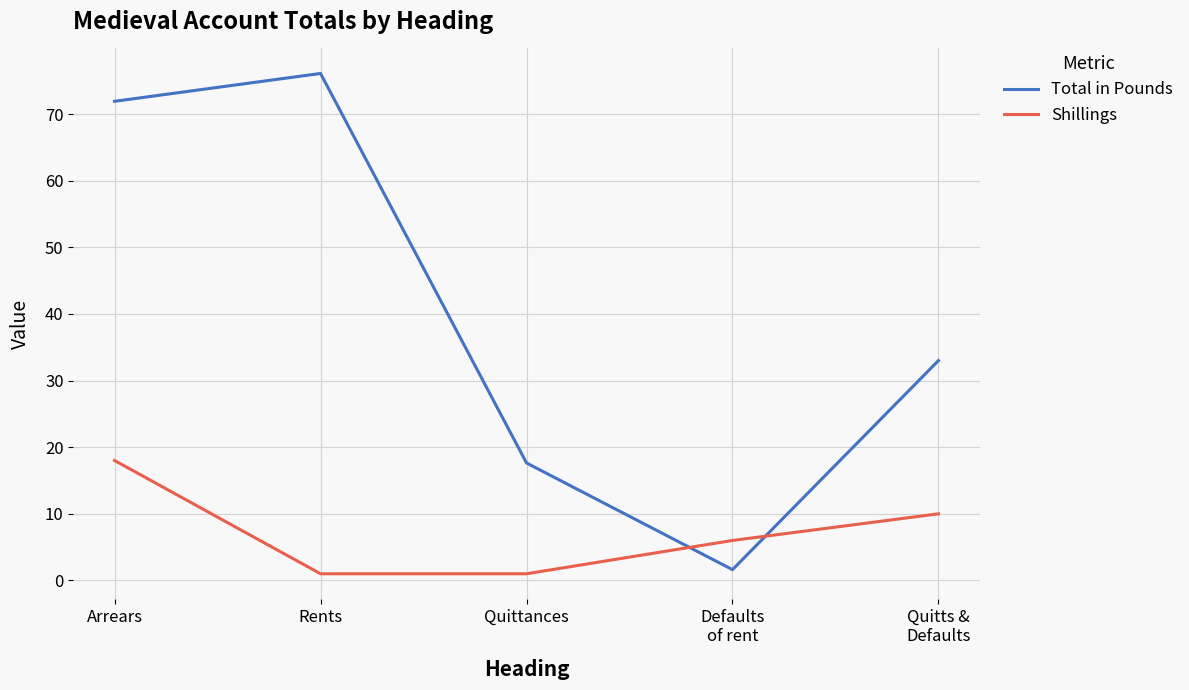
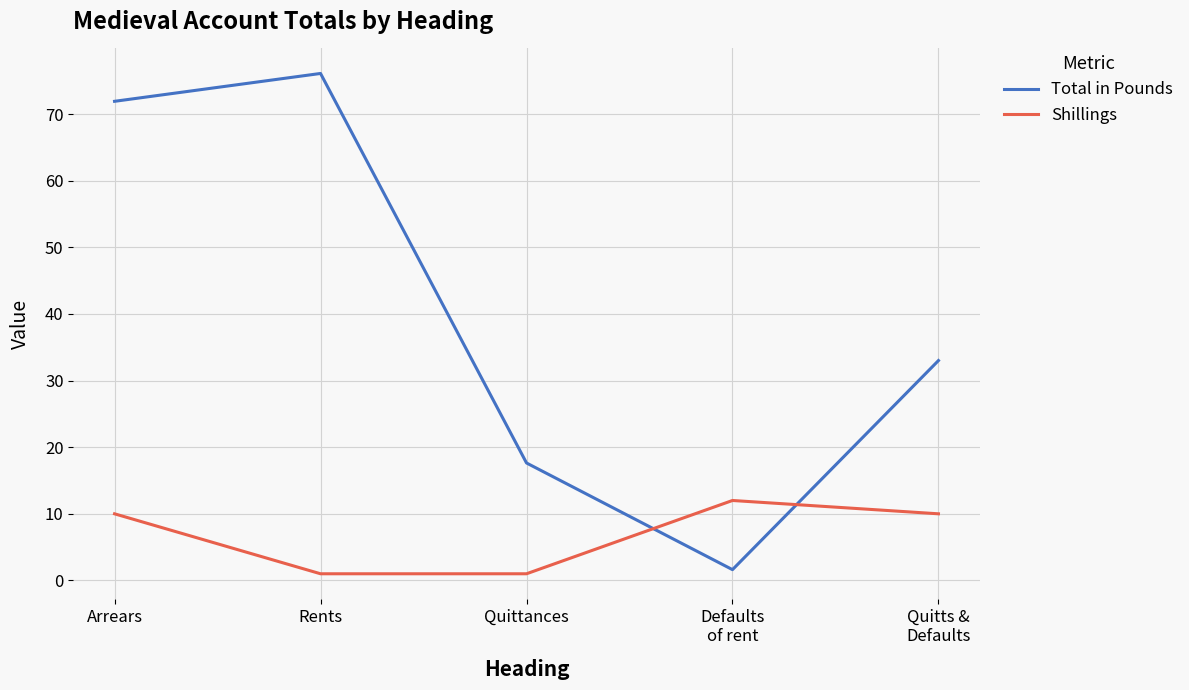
  {
    "Total in Pounds": {
      "Arrears": 72,
      "Rents": 76,
      "Quittances": 18,
      "Defaults of rent": 2,
      "Quitts & Defaults": 33
    },
    "Shillings": {
-     "Arrears": 18,
+     "Arrears": 10,
      "Rents": 1,
      "Quittances": 1,
-     "Defaults of rent": 6,
+     "Defaults of rent": 12,
      "Quitts & Defaults": 10
    }
  }
